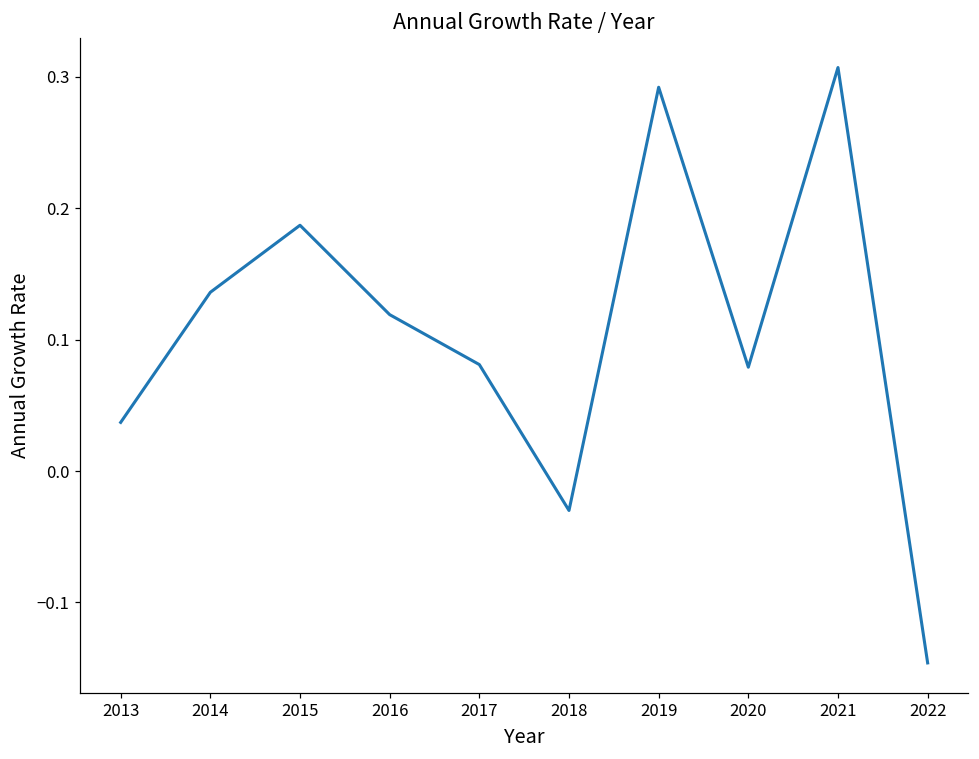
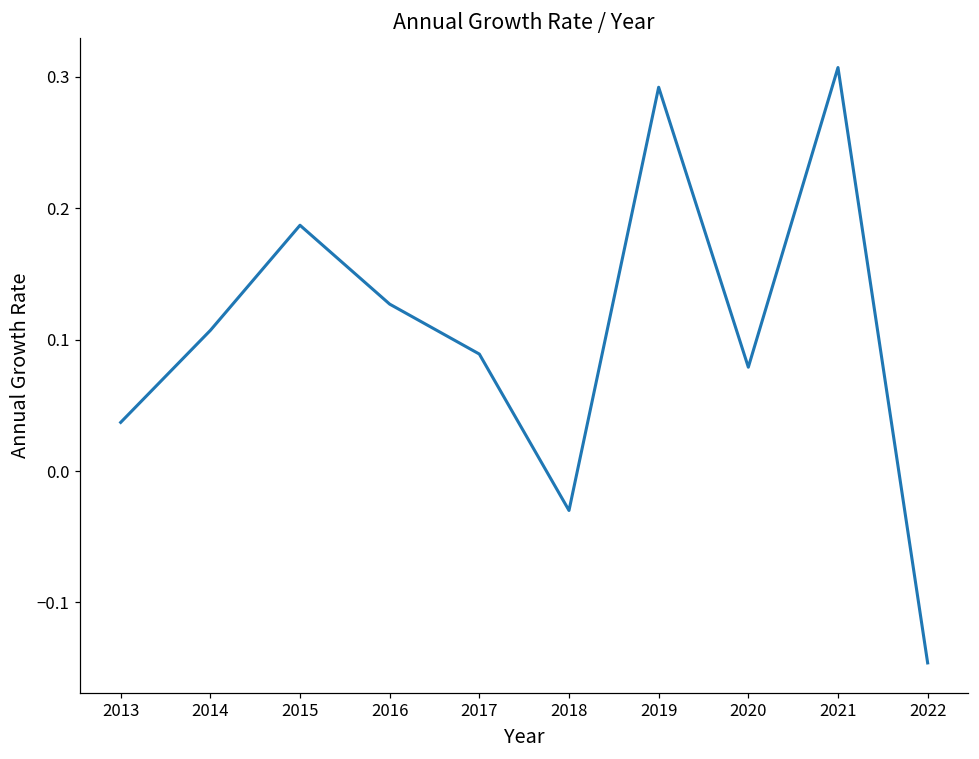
  {
    "2013": 0.037,
-   "2014": 0.136,
+   "2014": 0.107,
    "2015": 0.187,
-   "2016": 0.119,
-   "2017": 0.081,
+   "2016": 0.127,
+   "2017": 0.089,
    "2018": -0.030,
    "2019": 0.292,
    "2020": 0.079,
    "2021": 0.307,
    "2022": -0.146
  }
